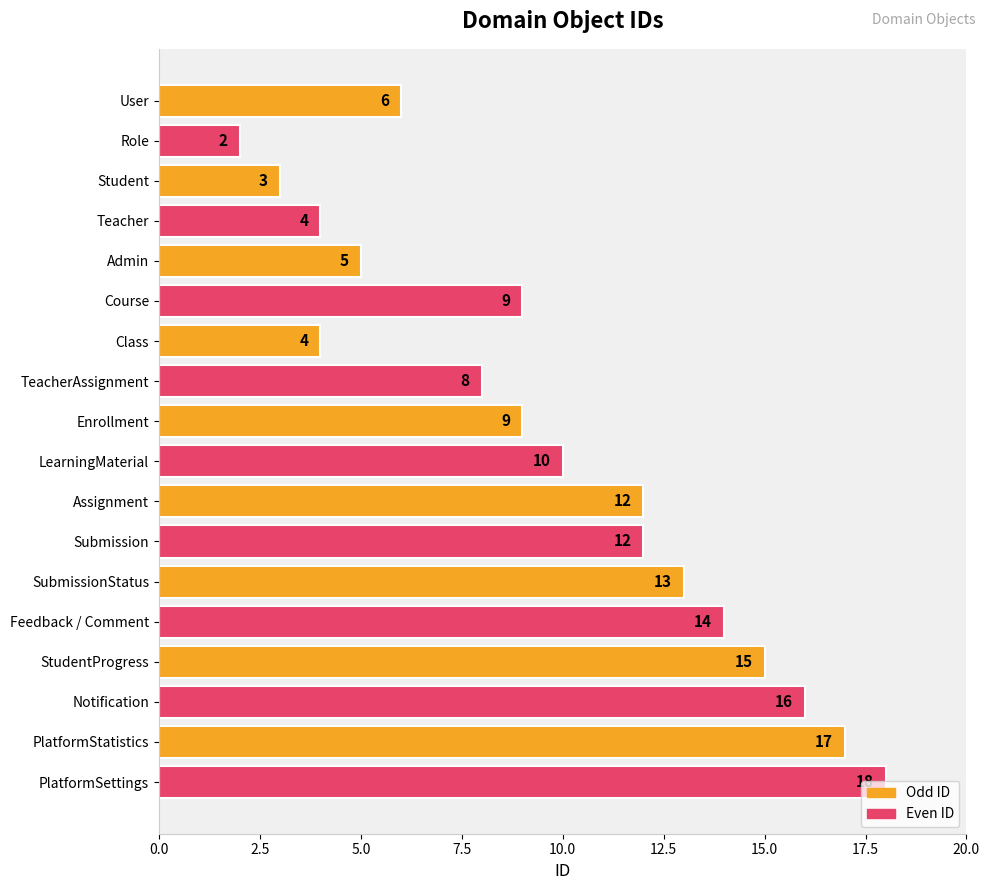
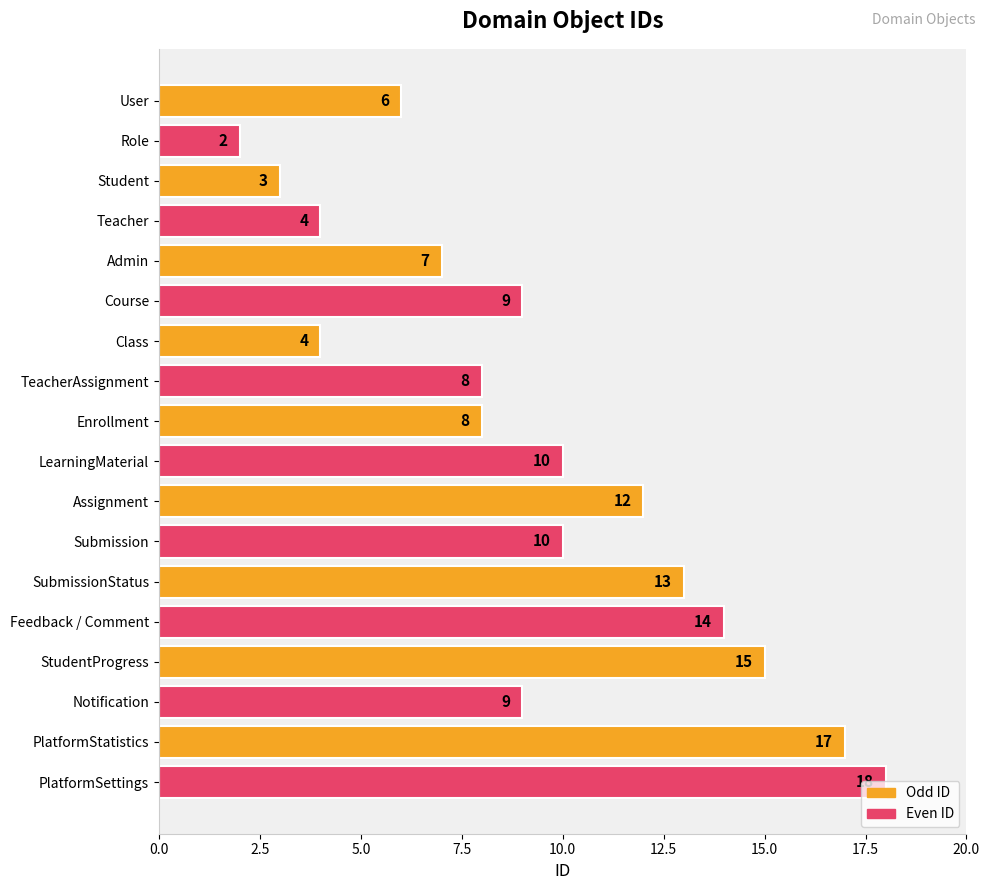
  {
    "User": 6,
    "Role": 2,
    "Student": 3,
    "Teacher": 4,
-   "Admin": 5,
+   "Admin": 7,
    "Course": 9,
    "Class": 4,
    "TeacherAssignment": 8,
-   "Enrollment": 9,
+   "Enrollment": 8,
    "LearningMaterial": 10,
    "Assignment": 12,
-   "Submission": 12,
+   "Submission": 10,
    "SubmissionStatus": 13,
    "Feedback / Comment": 14,
    "StudentProgress": 15,
-   "Notification": 16,
+   "Notification": 9,
    "PlatformStatistics": 17
  }
